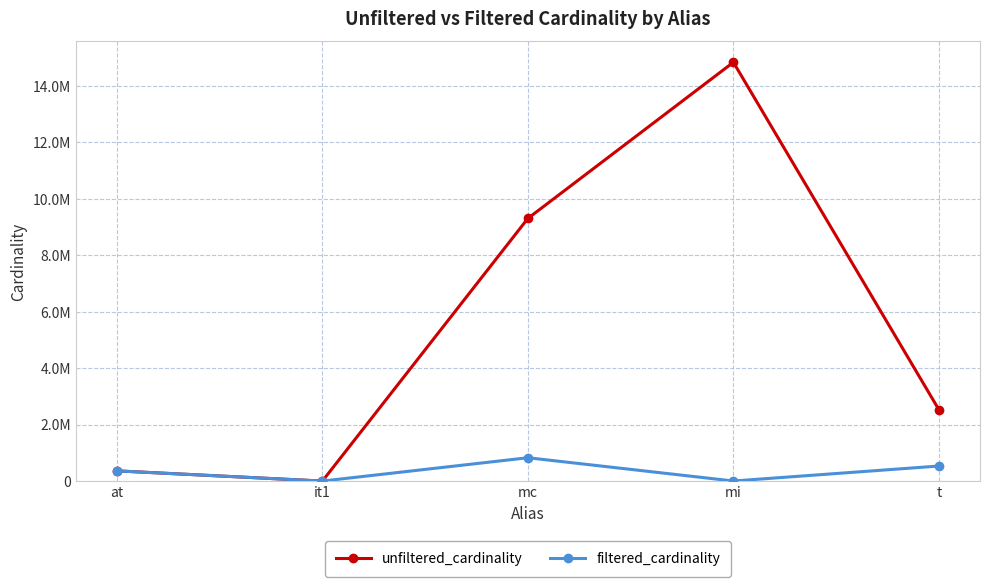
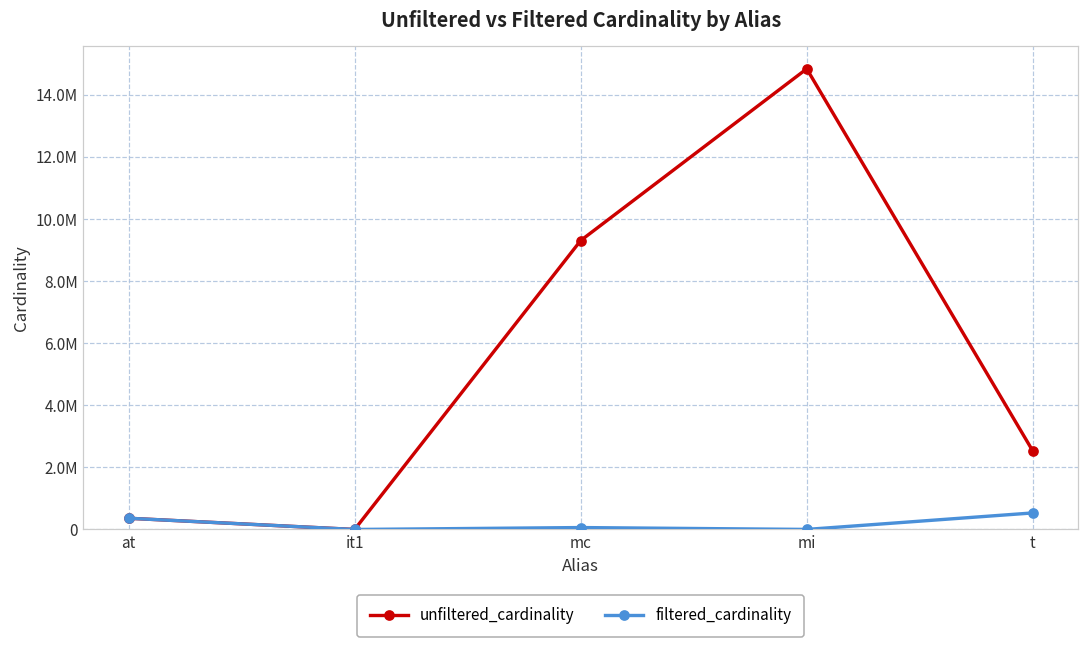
  {
    "unfiltered_cardinality": {
      "mc": 9300000,
      "mi": 14800000,
      "t": 2500000
    },
    "filtered_cardinality": {
-     "mc": 800000,
+     "mc": 100000,
      "mi": 0,
      "t": 500000
    }
  }
